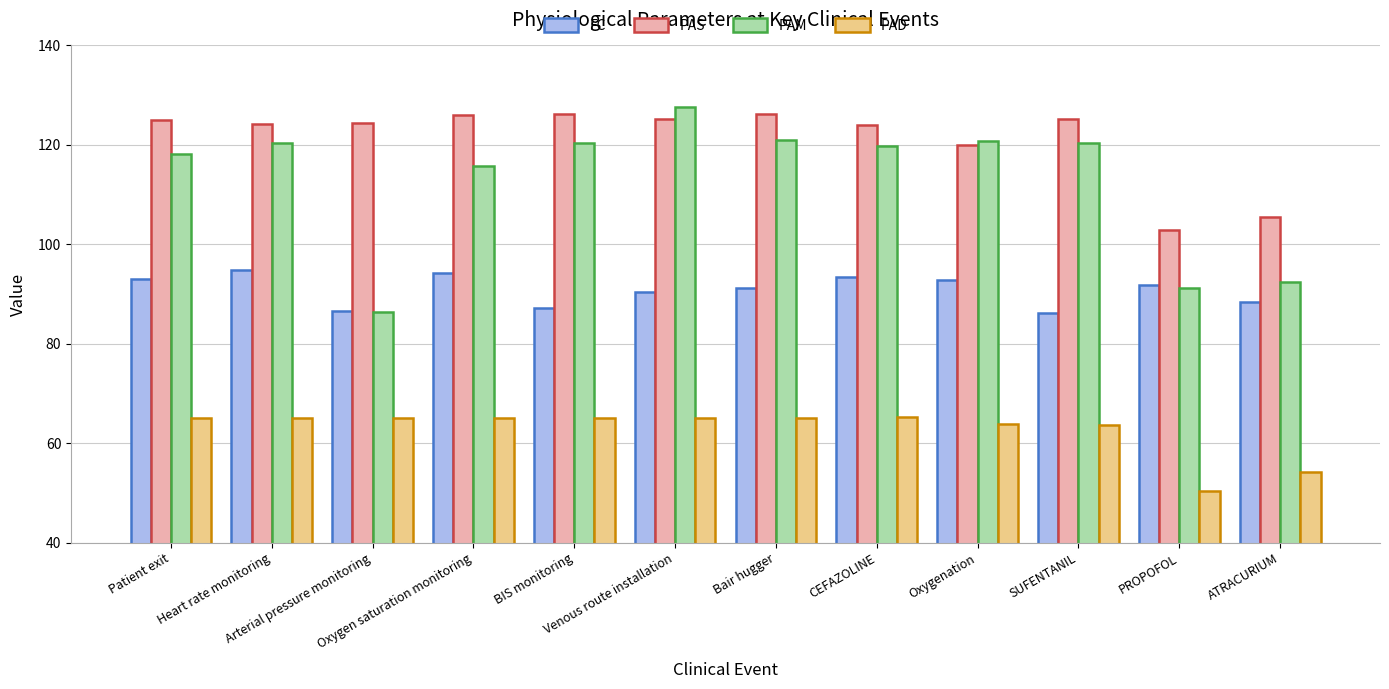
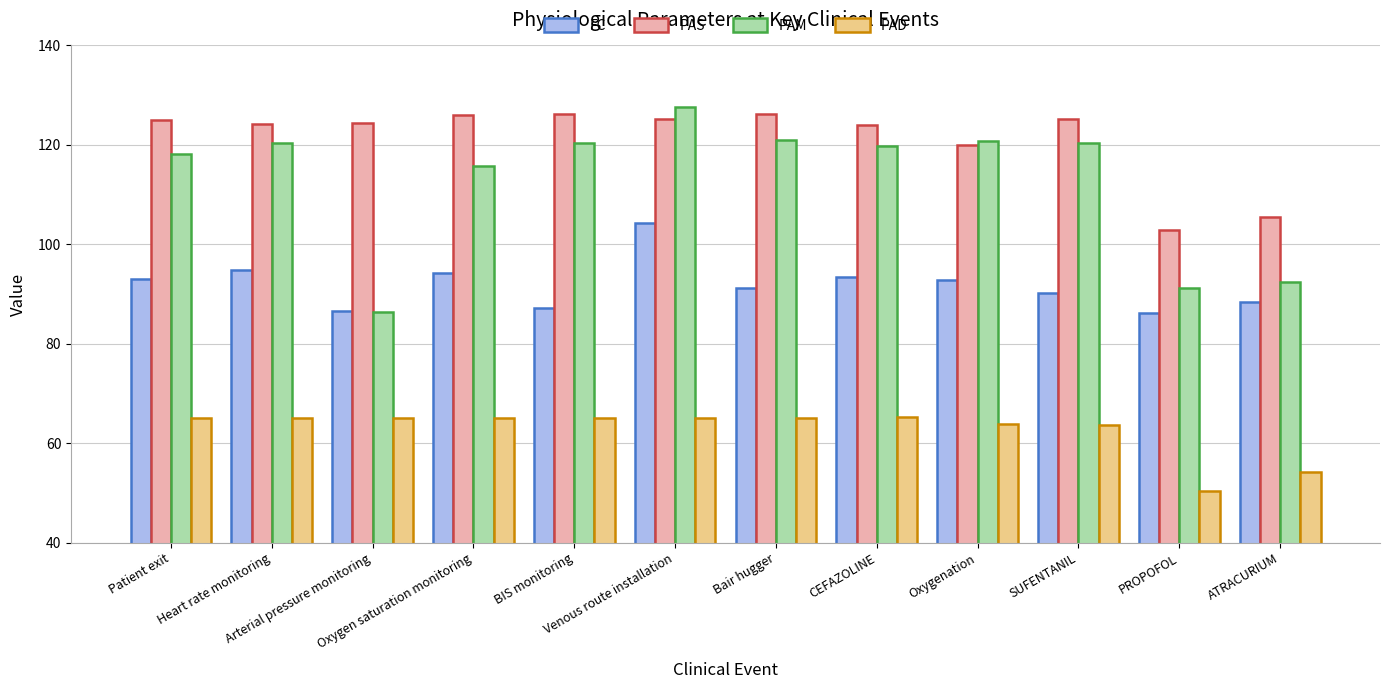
  {
    "FC": {
      "Patient exit": 93,
      "Heart rate monitoring": 95,
      "Arterial pressure monitoring": 87,
      "Oxygen saturation monitoring": 94,
      "BIS monitoring": 87,
-     "Venous route installation": 90,
+     "Venous route installation": 104,
      "Bair hugger": 91,
      "CEFAZOLINE": 93,
      "Oxygenation": 93,
-     "SUFENTANIL": 86,
-     "PROPOFOL": 92,
+     "SUFENTANIL": 90,
+     "PROPOFOL": 86,
      "ATRACURIUM": 88
    },
    "PAM": {
      "Patient exit": 118,
      "Heart rate monitoring": 120,
      "Arterial pressure monitoring": 86,
      "Oxygen saturation monitoring": 116,
      "BIS monitoring": 120,
      "Venous route installation": 128,
      "Bair hugger": 121,
      "CEFAZOLINE": 120,
      "Oxygenation": 121,
      "SUFENTANIL": 120,
      "PROPOFOL": 91,
      "ATRACURIUM": 92
    }
  }
